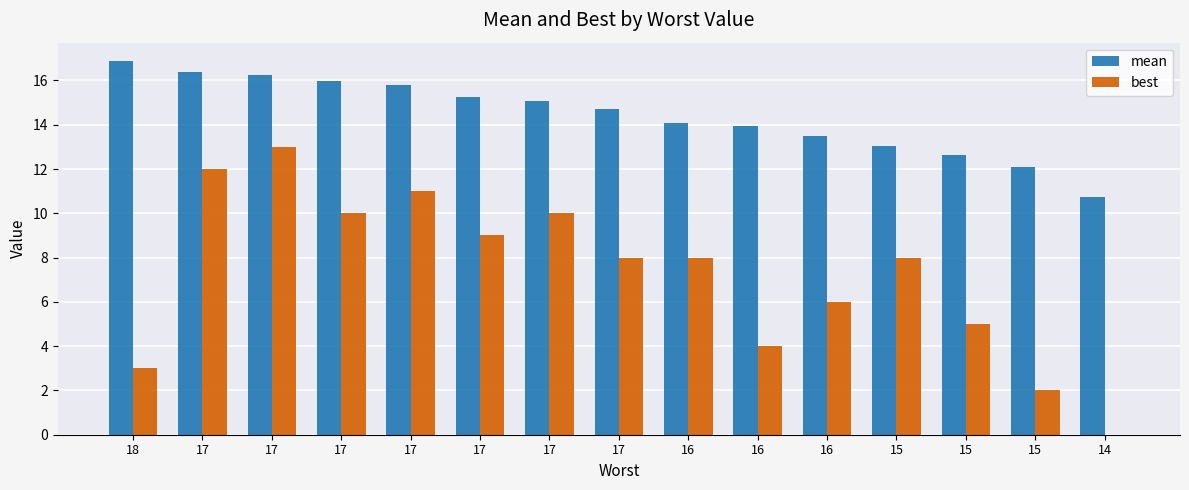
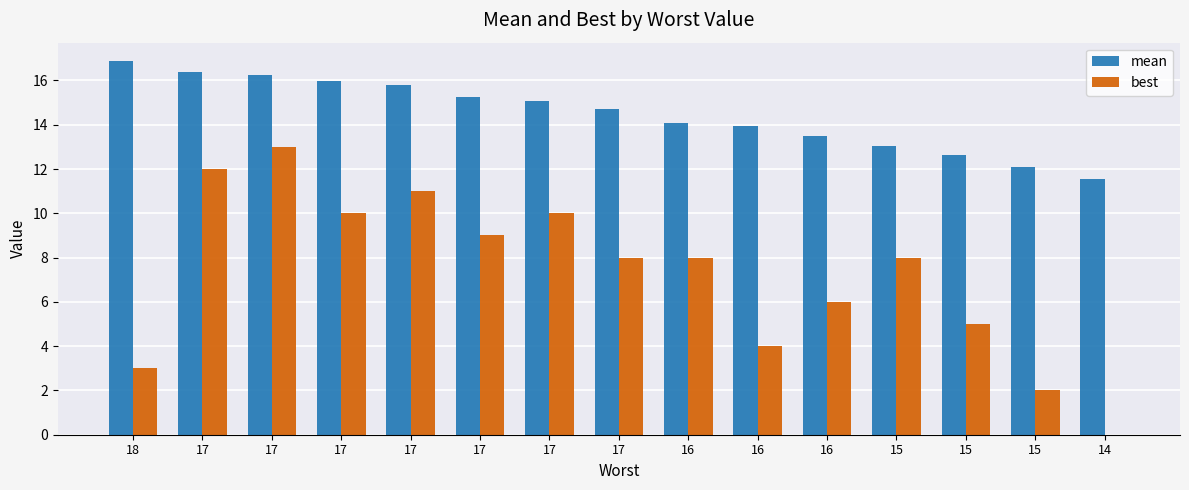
  {
    "mean": {
      "18": 16.9,
-     "14": 10.8
+     "14": 11.5
    },
    "best": {
      "18": 3.0,
      "14": 0.0
    }
  }
